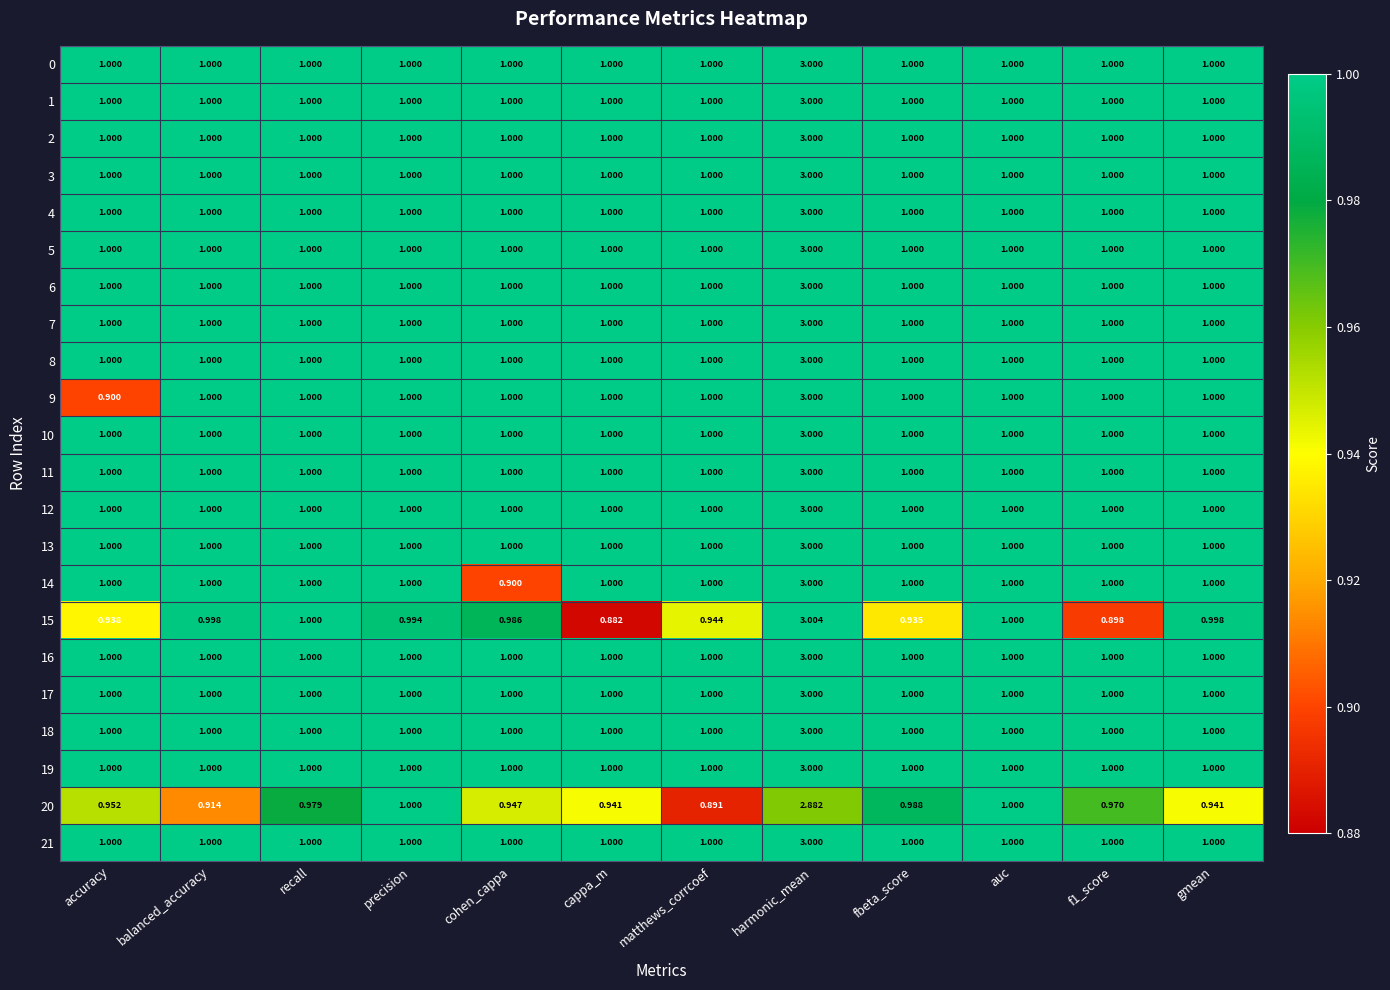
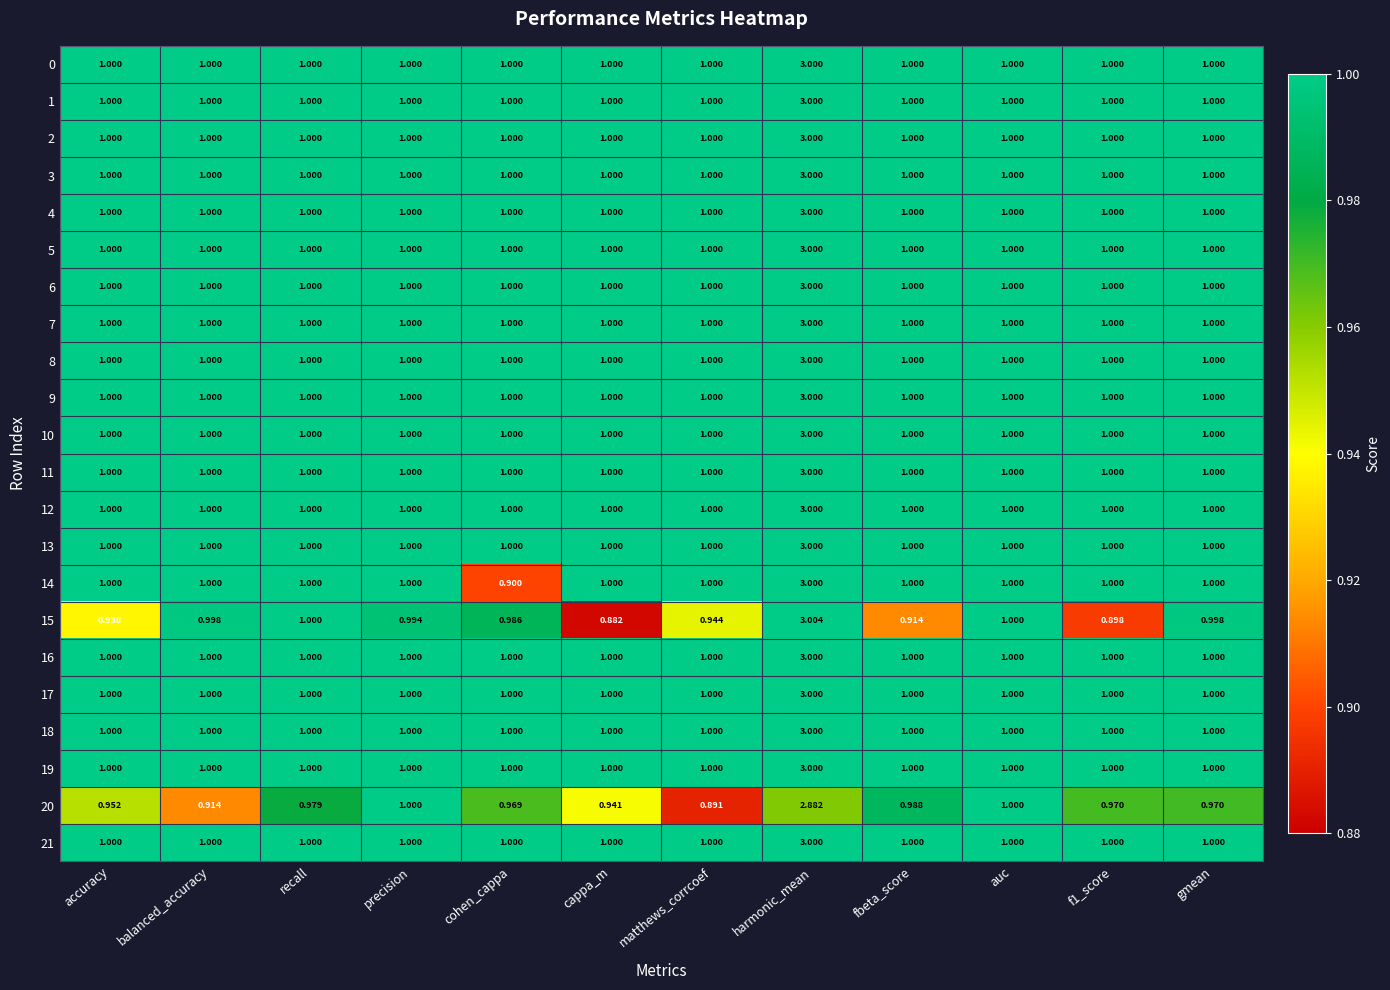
  {
    "9": {
-     "accuracy": 0.900,
+     "accuracy": 1.000,
      "balanced_accuracy": 1.000,
      "recall": 1.000,
      "precision": 1.000,
      "cohen_cappa": 1.000,
      "cappa_m": 1.000,
      "matthews_corrcoef": 1.000,
      "harmonic_mean": 3.000,
      "fbeta_score": 1.000,
      "auc": 1.000,
      "f1_score": 1.000,
      "gmean": 1.000
    },
    "15": {
      "accuracy": 0.938,
      "balanced_accuracy": 0.998,
      "recall": 1.000,
      "precision": 0.994,
      "cohen_cappa": 0.986,
      "cappa_m": 0.882,
      "matthews_corrcoef": 0.944,
      "harmonic_mean": 3.004,
-     "fbeta_score": 0.935,
+     "fbeta_score": 0.914,
      "auc": 1.000,
      "f1_score": 0.898,
      "gmean": 0.998
    },
    "20": {
      "accuracy": 0.952,
      "balanced_accuracy": 0.914,
      "recall": 0.979,
      "precision": 1.000,
-     "cohen_cappa": 0.947,
+     "cohen_cappa": 0.969,
      "cappa_m": 0.941,
      "matthews_corrcoef": 0.891,
      "harmonic_mean": 2.882,
      "fbeta_score": 0.988,
      "auc": 1.000,
      "f1_score": 0.970,
-     "gmean": 0.941
+     "gmean": 0.970
    }
  }
